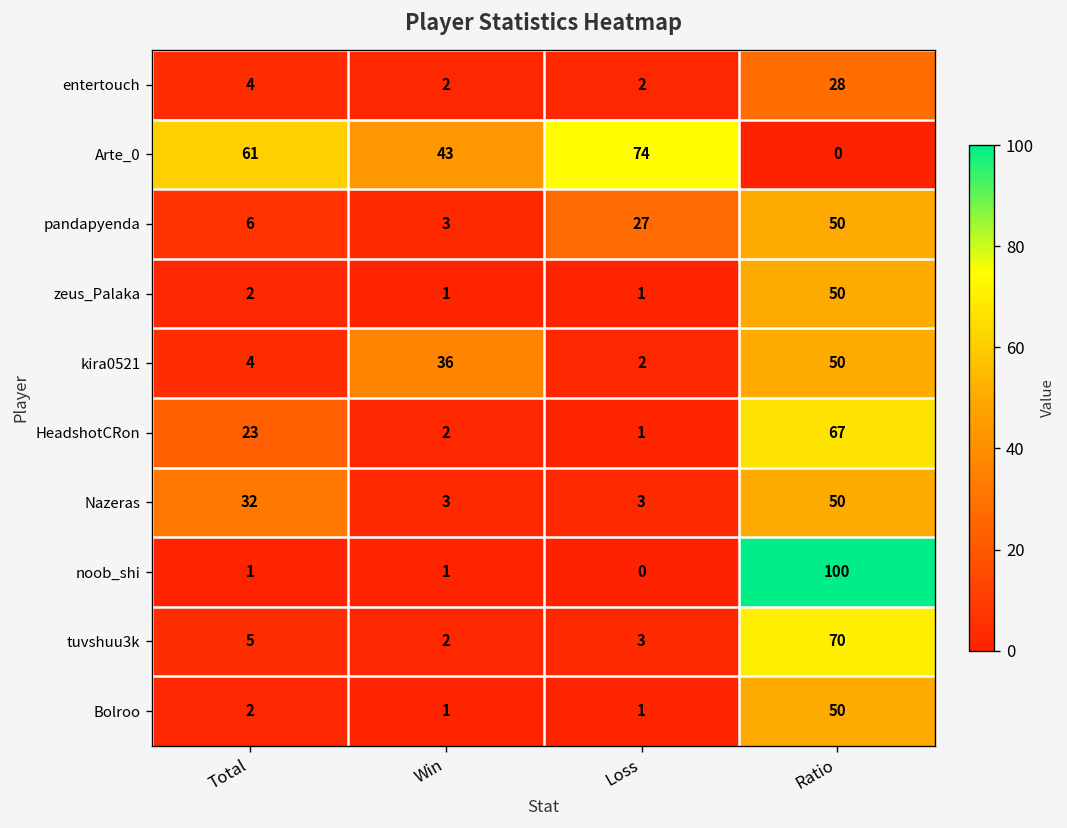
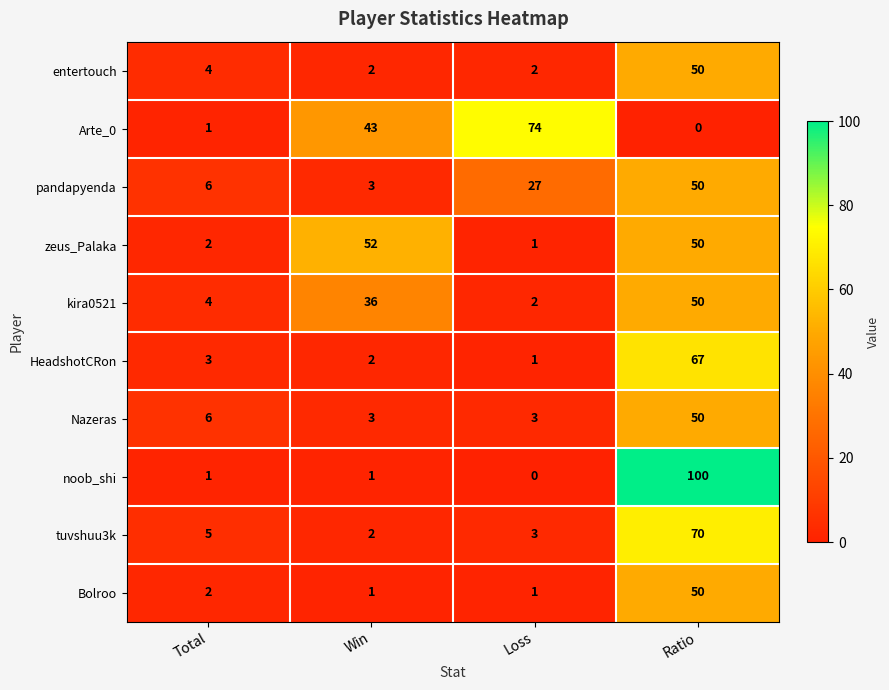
  {
    "entertouch": {
      "Total": 4,
      "Win": 2,
      "Loss": 2,
-     "Ratio": 28
+     "Ratio": 50
    },
    "Arte_0": {
-     "Total": 61,
+     "Total": 1,
      "Win": 43,
      "Loss": 74,
      "Ratio": 0
    },
    "pandapyenda": {
      "Total": 6,
      "Win": 3,
      "Loss": 27,
      "Ratio": 50
    },
    "zeus_Palaka": {
      "Total": 2,
-     "Win": 1,
+     "Win": 52,
      "Loss": 1,
      "Ratio": 50
    },
    "kira0521": {
      "Total": 4,
      "Win": 36,
      "Loss": 2,
      "Ratio": 50
    },
    "HeadshotCRon": {
-     "Total": 23,
+     "Total": 3,
      "Win": 2,
      "Loss": 1,
      "Ratio": 67
    },
    "Nazeras": {
-     "Total": 32,
+     "Total": 6,
      "Win": 3,
      "Loss": 3,
      "Ratio": 50
    },
    "noob_shi": {
      "Total": 1,
      "Win": 1,
      "Loss": 0,
      "Ratio": 100
    },
    "tuvshuu3k": {
      "Total": 5,
      "Win": 2,
      "Loss": 3,
      "Ratio": 70
    },
    "Bolroo": {
      "Total": 2,
      "Win": 1,
      "Loss": 1,
      "Ratio": 50
    }
  }
